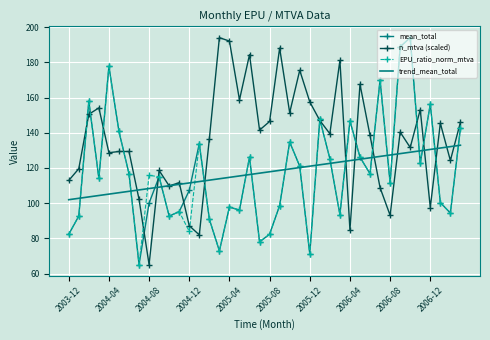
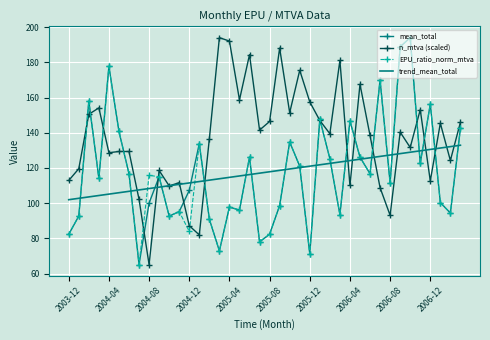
  {
    "n_mtva (scaled)": {
      "2003-12": 113,
      "2004-04": 129,
      "2004-08": 65,
      "2004-12": 87,
      "2005-04": 192,
      "2005-08": 146,
      "2005-12": 158,
-     "2006-04": 85,
+     "2006-04": 110,
      "2006-08": 93,
-     "2006-12": 98
+     "2006-12": 113
    },
    "EPU_ratio_norm_mtva": {
      "2004-08": 116,
      "2004-12": 84
    }
  }
